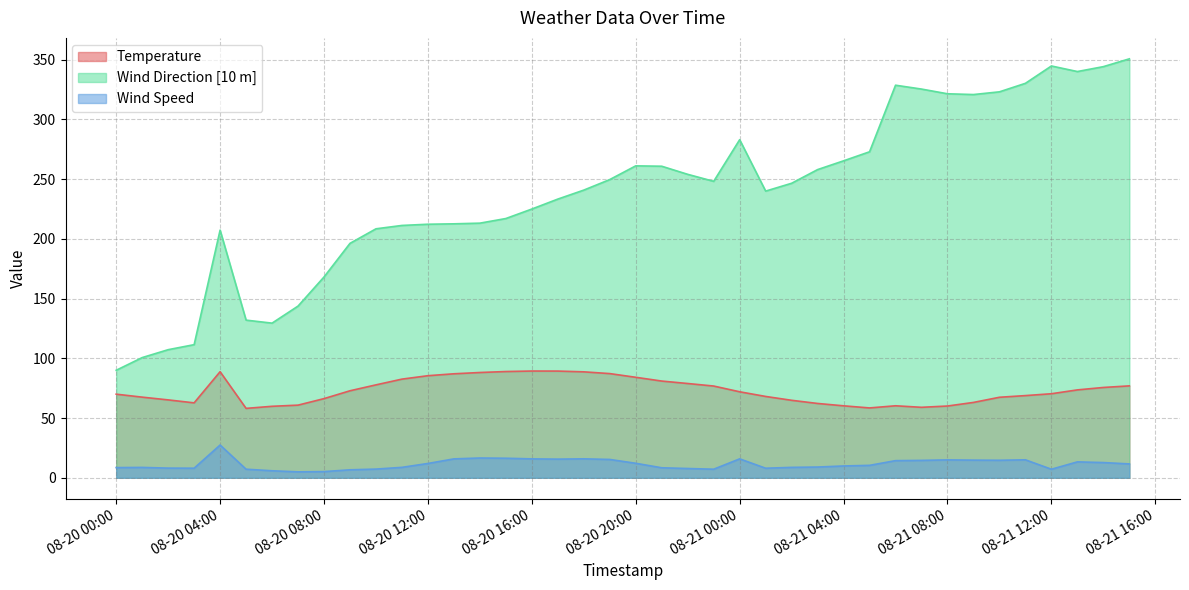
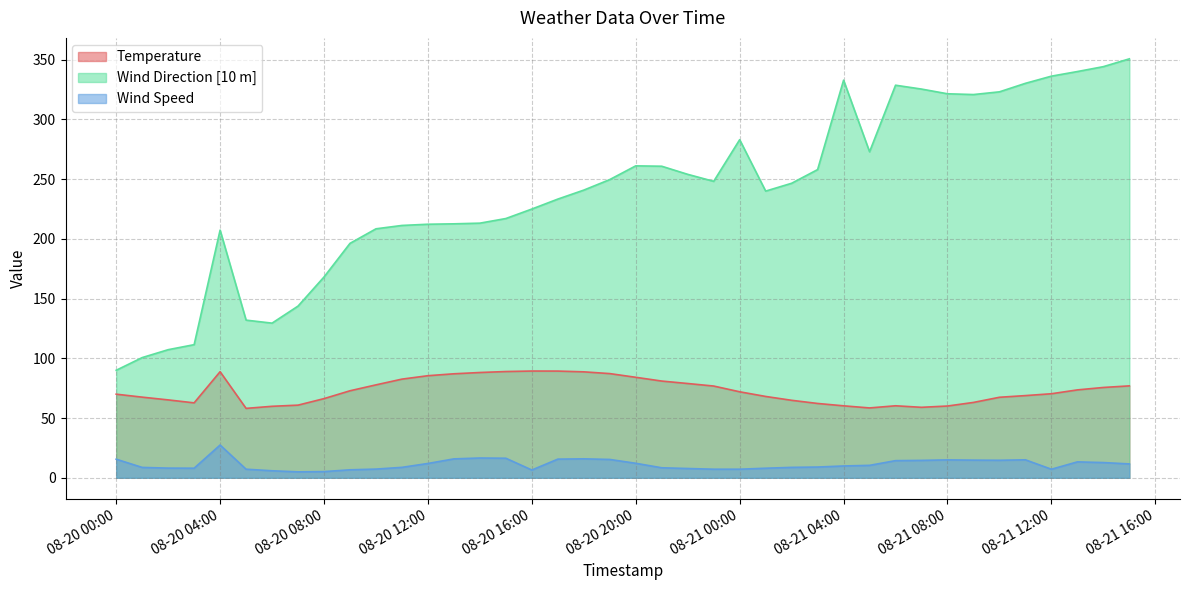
  {
    "Temperature": {
      "08-20 00:00": 70,
      "08-20 04:00": 89,
      "08-20 08:00": 66,
      "08-20 12:00": 85,
      "08-20 16:00": 89,
      "08-20 20:00": 84,
      "08-21 00:00": 72,
      "08-21 04:00": 60,
      "08-21 08:00": 60,
      "08-21 12:00": 70
    },
    "Wind Direction [10 m]": {
      "08-20 00:00": 90,
      "08-20 04:00": 207,
      "08-20 08:00": 168,
      "08-20 12:00": 212,
      "08-20 16:00": 225,
      "08-20 20:00": 261,
      "08-21 00:00": 283,
-     "08-21 04:00": 265,
+     "08-21 04:00": 333,
      "08-21 08:00": 321,
-     "08-21 12:00": 345
+     "08-21 12:00": 336
    },
    "Wind Speed": {
-     "08-20 00:00": 9,
+     "08-20 00:00": 16,
      "08-20 04:00": 27,
      "08-20 08:00": 5,
      "08-20 12:00": 12,
-     "08-20 16:00": 16,
+     "08-20 16:00": 6,
      "08-20 20:00": 12,
-     "08-21 00:00": 16,
+     "08-21 00:00": 7,
      "08-21 04:00": 10,
      "08-21 08:00": 15,
      "08-21 12:00": 7
    }
  }
